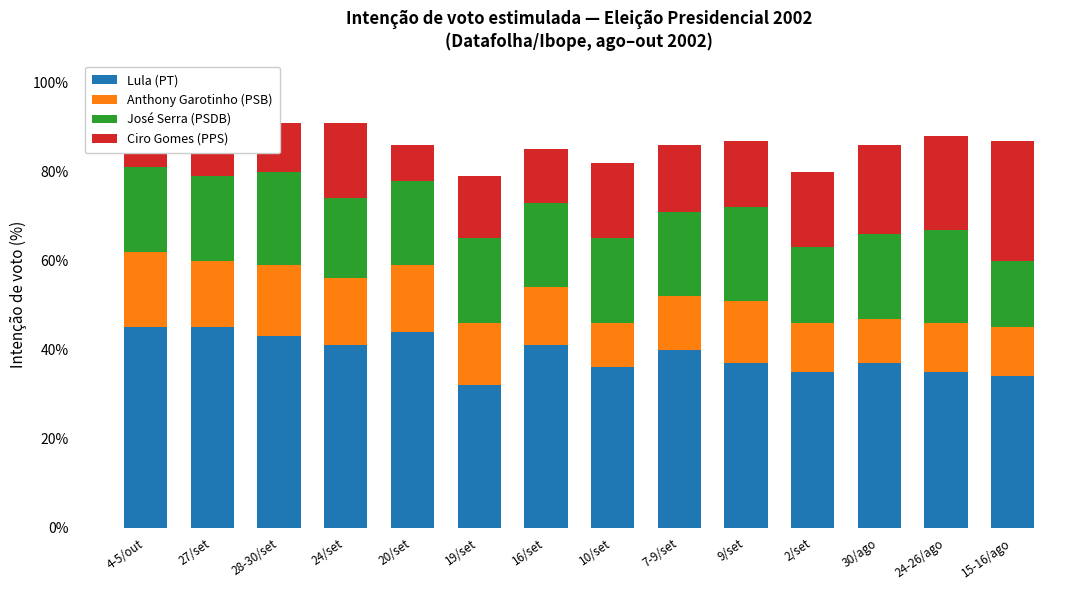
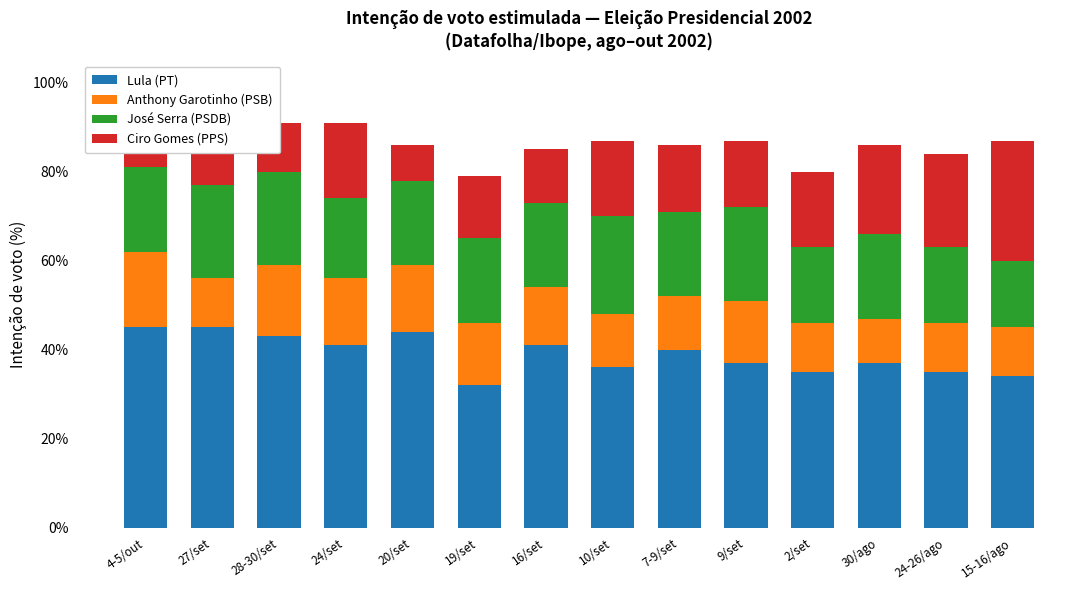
  {
    "Lula (PT)": {
      "4-5/out": "45%",
      "27/set": "45%",
      "28-30/set": "43%",
      "24/set": "41%",
      "20/set": "44%",
      "19/set": "32%",
      "16/set": "41%",
      "10/set": "36%",
      "7-9/set": "40%",
      "9/set": "37%",
      "2/set": "35%",
      "30/ago": "37%",
      "24-26/ago": "35%",
      "15-16/ago": "34%"
    },
    "Anthony Garotinho (PSB)": {
      "4-5/out": "17%",
-     "27/set": "15%",
+     "27/set": "11%",
      "28-30/set": "16%",
      "24/set": "15%",
      "20/set": "15%",
      "19/set": "14%",
      "16/set": "13%",
-     "10/set": "10%",
+     "10/set": "12%",
      "7-9/set": "12%",
      "9/set": "14%",
      "2/set": "11%",
      "30/ago": "10%",
      "24-26/ago": "11%",
      "15-16/ago": "11%"
    },
    "José Serra (PSDB)": {
      "4-5/out": "19%",
-     "27/set": "19%",
+     "27/set": "21%",
      "28-30/set": "21%",
      "24/set": "18%",
      "20/set": "19%",
      "19/set": "19%",
      "16/set": "19%",
-     "10/set": "19%",
+     "10/set": "22%",
      "7-9/set": "19%",
      "9/set": "21%",
      "2/set": "17%",
      "30/ago": "19%",
-     "24-26/ago": "21%",
+     "24-26/ago": "17%",
      "15-16/ago": "15%"
    },
    "Ciro Gomes (PPS)": {
      "24/set": "17%",
      "20/set": "8%",
      "19/set": "14%",
      "16/set": "12%",
      "10/set": "17%",
      "7-9/set": "15%",
      "9/set": "15%",
      "2/set": "17%",
      "30/ago": "20%",
      "24-26/ago": "21%",
      "15-16/ago": "27%"
    }
  }
